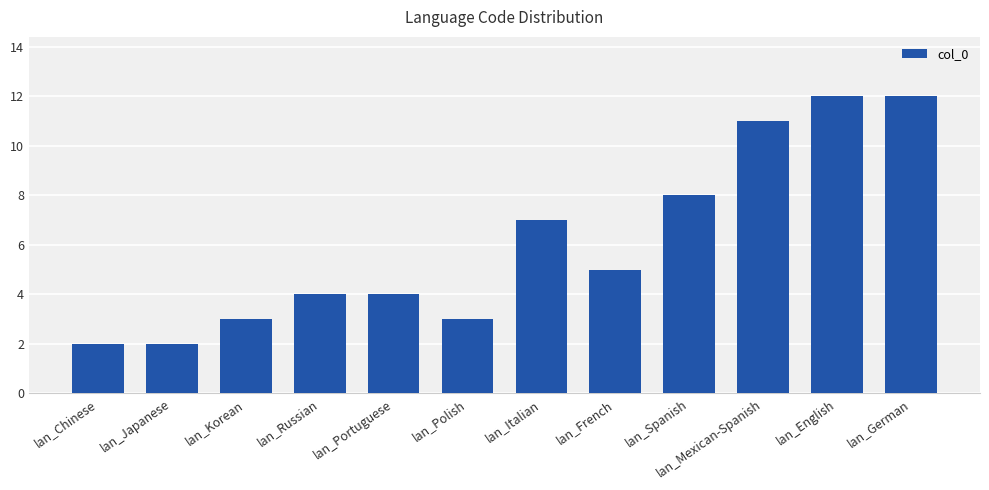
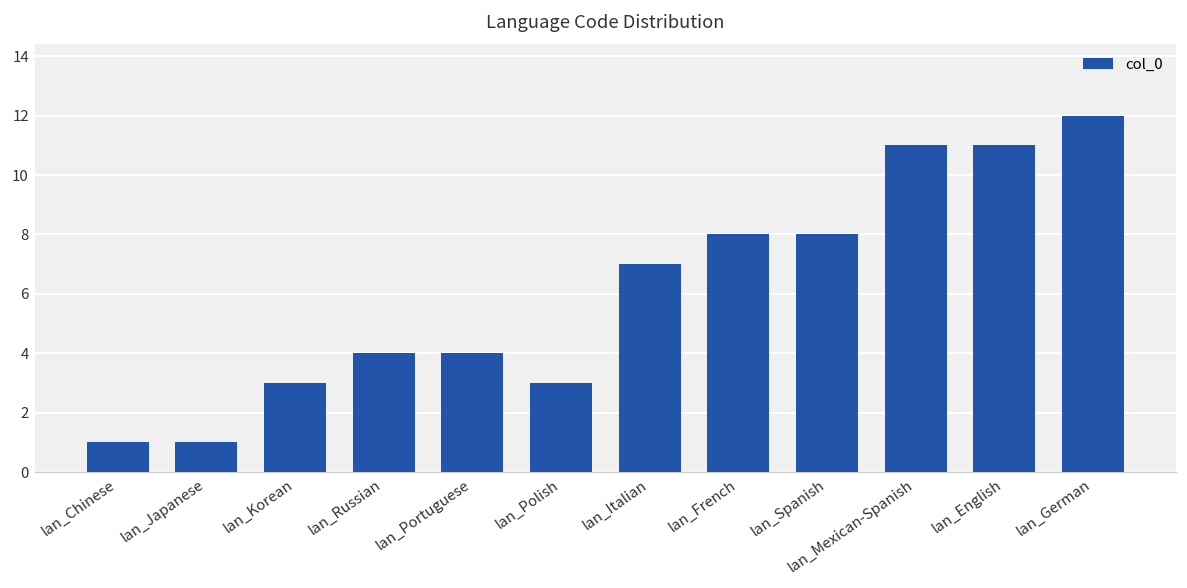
  {
-   "lan_Chinese": 2,
-   "lan_Japanese": 2,
+   "lan_Chinese": 1,
+   "lan_Japanese": 1,
    "lan_Korean": 3,
    "lan_Russian": 4,
    "lan_Portuguese": 4,
    "lan_Polish": 3,
    "lan_Italian": 7,
-   "lan_French": 5,
+   "lan_French": 8,
    "lan_Spanish": 8,
    "lan_Mexican-Spanish": 11,
-   "lan_English": 12,
+   "lan_English": 11,
    "lan_German": 12
  }
